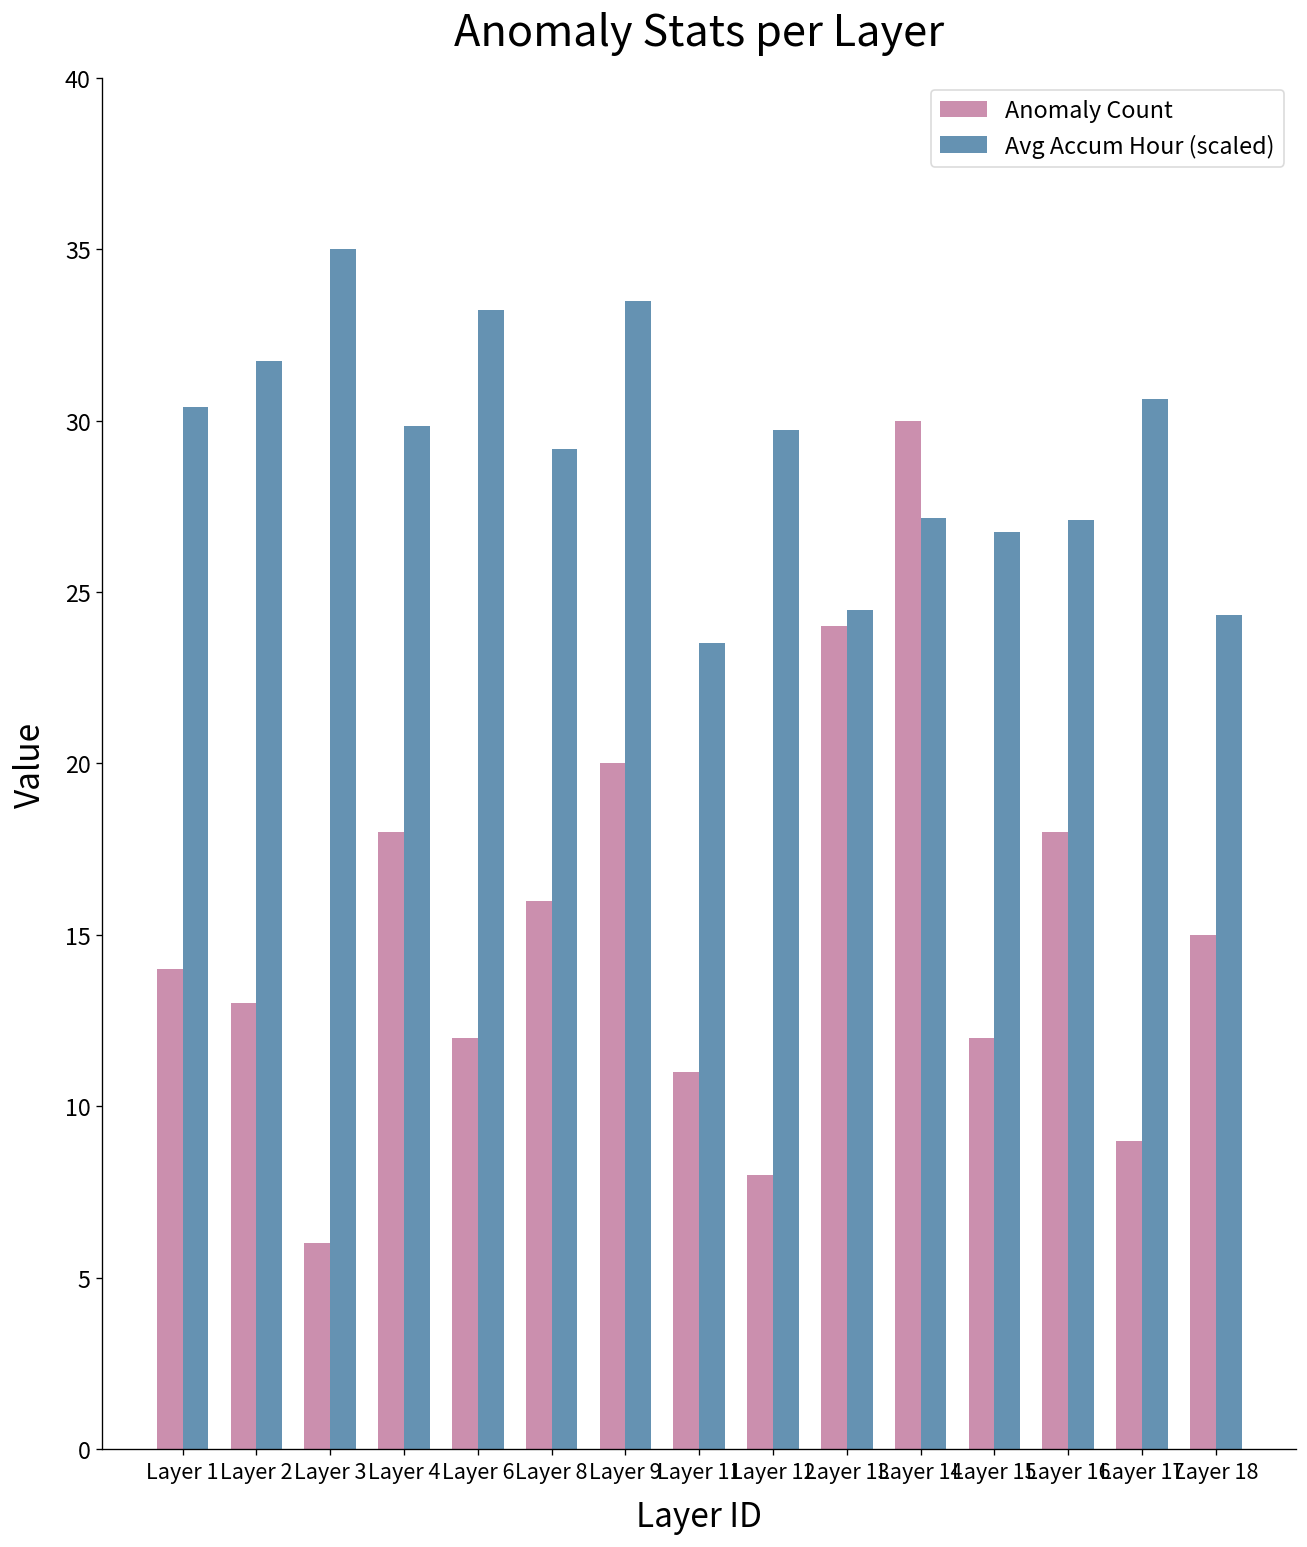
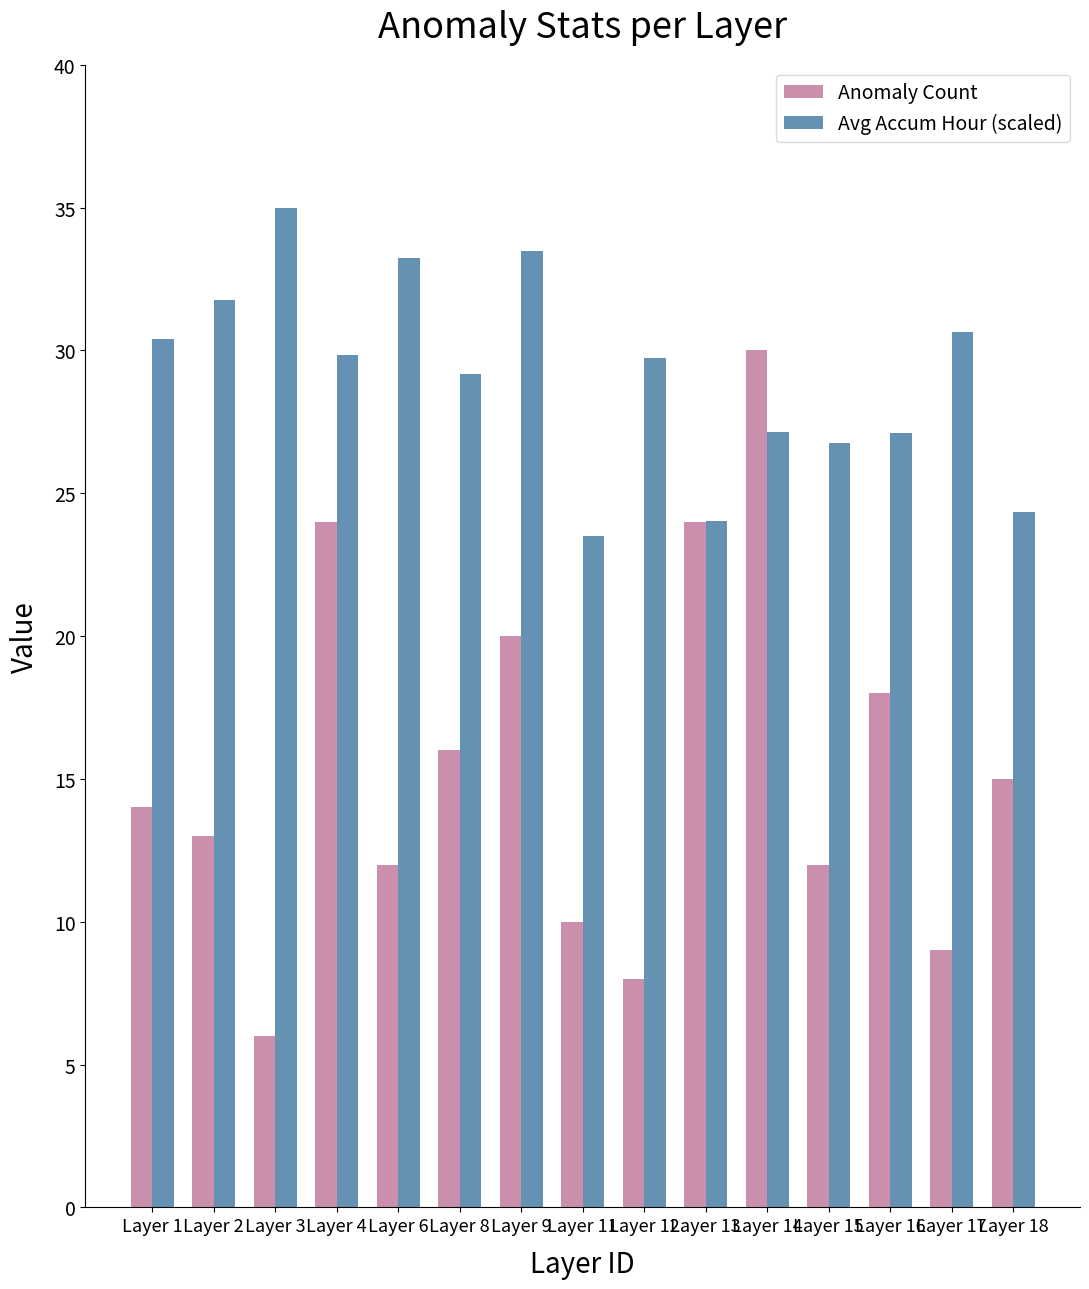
  {
    "Anomaly Count": {
      "Layer 1": 14,
      "Layer 2": 13,
      "Layer 3": 6,
-     "Layer 4": 18,
+     "Layer 4": 24,
      "Layer 6": 12,
      "Layer 8": 16,
      "Layer 9": 20,
-     "Layer 11": 11,
+     "Layer 11": 10,
      "Layer 12": 8,
      "Layer 13": 24,
      "Layer 14": 30,
      "Layer 15": 12,
      "Layer 16": 18,
      "Layer 17": 9,
      "Layer 18": 15
    },
    "Avg Accum Hour (scaled)": {
      "Layer 1": 30.4,
      "Layer 2": 31.8,
      "Layer 3": 35.0,
      "Layer 4": 29.9,
      "Layer 6": 33.2,
      "Layer 8": 29.2,
      "Layer 9": 33.5,
      "Layer 11": 23.5,
      "Layer 12": 29.7,
-     "Layer 13": 24.5,
+     "Layer 13": 24.0,
      "Layer 14": 27.2,
      "Layer 15": 26.8,
      "Layer 16": 27.1,
      "Layer 17": 30.6,
      "Layer 18": 24.3
    }
  }
